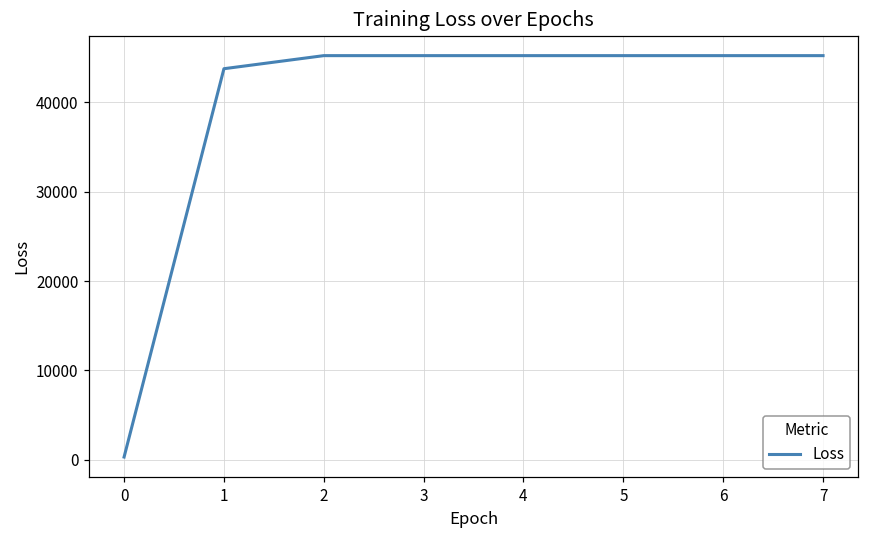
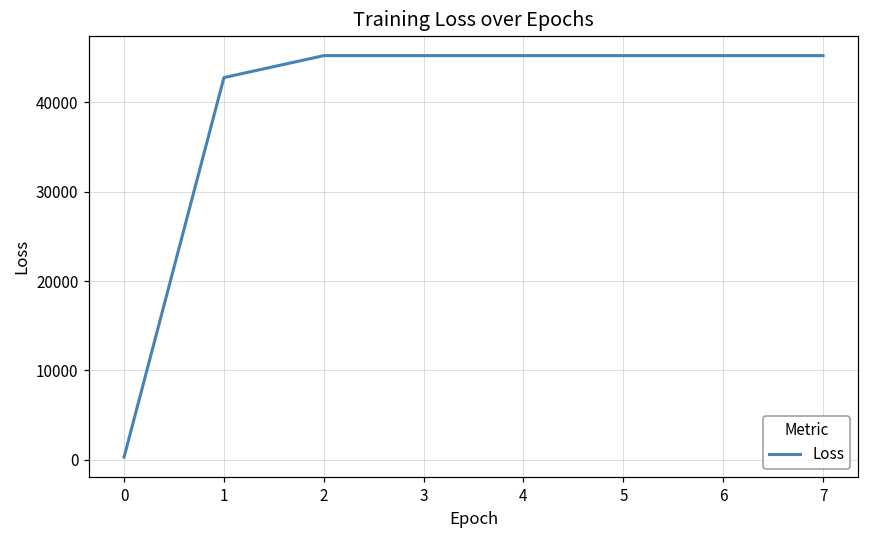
  {
    "0": 0,
-   "1": 44000,
+   "1": 43000,
    "2": 45000,
    "3": 45000,
    "4": 45000,
    "5": 45000,
    "6": 45000,
    "7": 45000
  }
